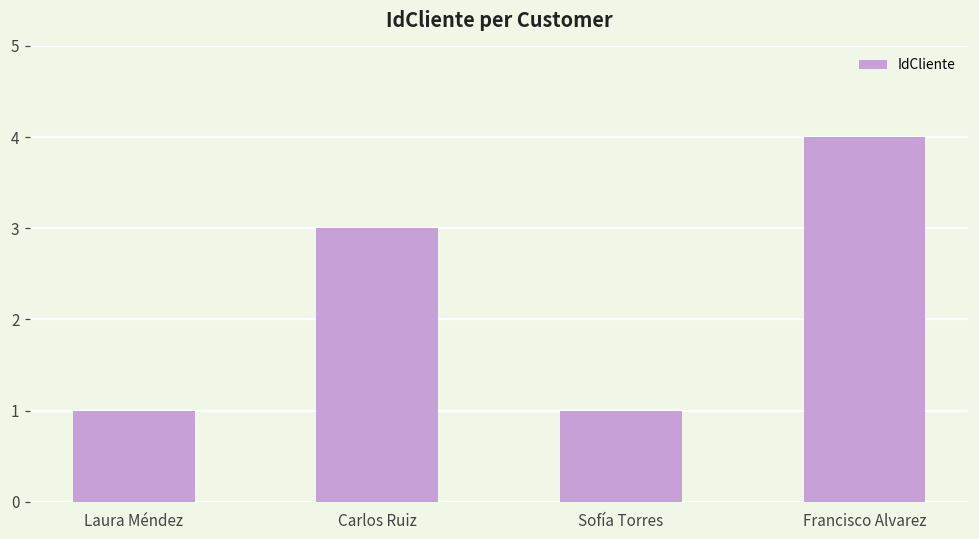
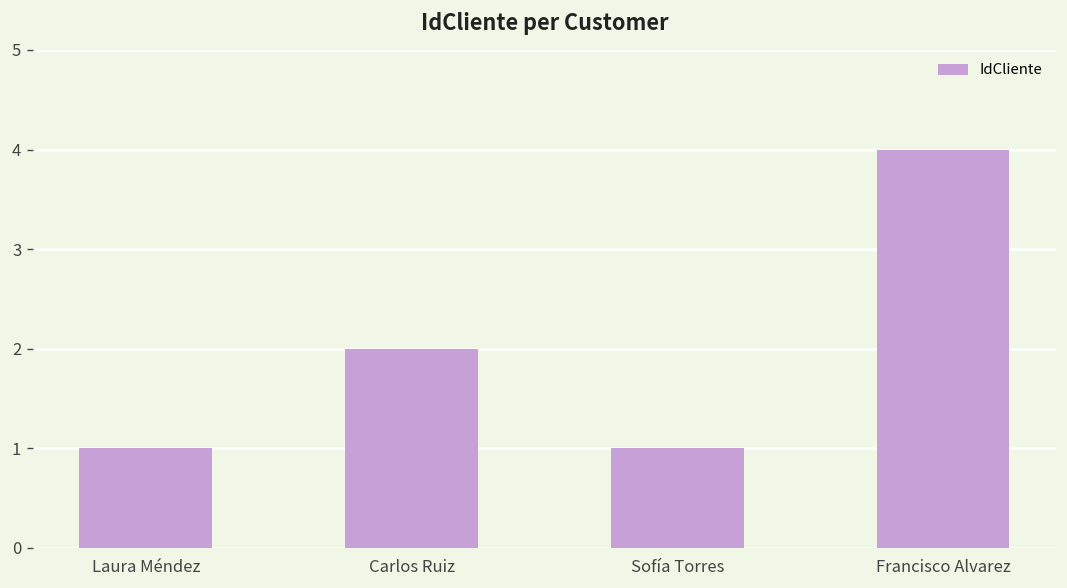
  {
    "Laura Méndez": 1,
-   "Carlos Ruiz": 3,
+   "Carlos Ruiz": 2,
    "Sofía Torres": 1,
    "Francisco Alvarez": 4
  }
